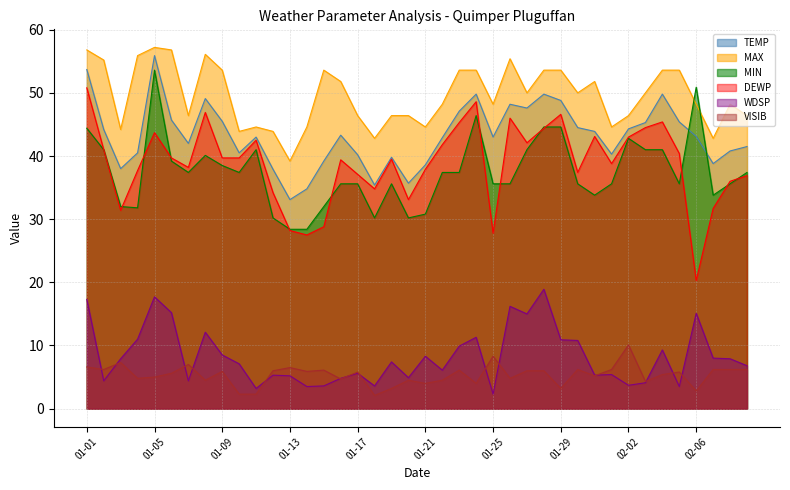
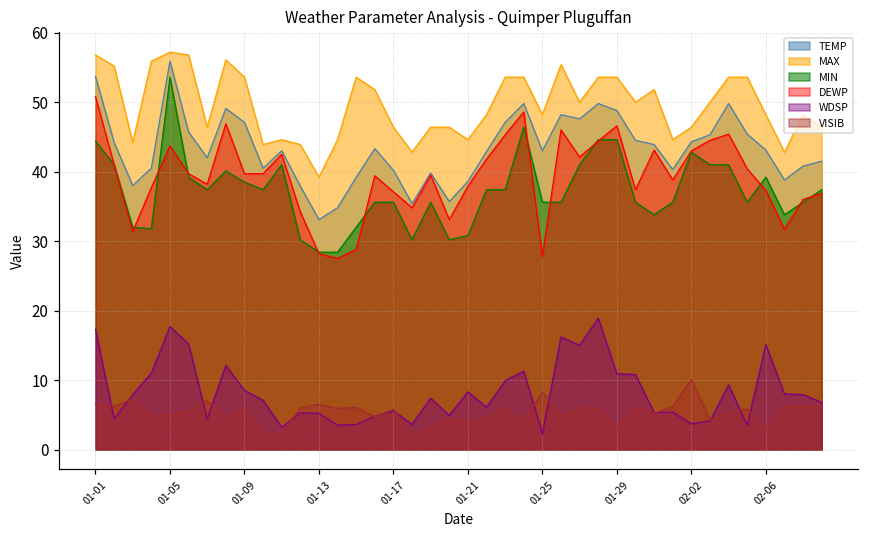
  {
    "TEMP": {
      "01-01": 54,
      "01-05": 56,
-     "01-09": 46,
+     "01-09": 47,
      "01-13": 33,
      "01-17": 40,
      "01-21": 39,
      "01-25": 43,
      "01-29": 49,
      "02-02": 44,
      "02-06": 43
    },
    "MAX": {
      "01-01": 57,
      "01-05": 57,
      "01-09": 54,
      "01-13": 39,
      "01-17": 46,
      "01-21": 45,
      "01-25": 48,
      "01-29": 54,
      "02-02": 46,
      "02-06": 48
    },
    "MIN": {
      "01-01": 44,
      "01-05": 54,
      "01-09": 39,
      "01-17": 36,
      "01-21": 31,
      "01-25": 36,
      "01-29": 45,
-     "02-06": 51
+     "02-06": 39
    },
    "DEWP": {
      "01-01": 51,
      "01-05": 44,
      "01-09": 40,
      "01-17": 37,
      "01-21": 38,
      "01-25": 28,
      "01-29": 47,
-     "02-06": 20
+     "02-06": 37
    },
    "WDSP": {
      "01-01": 17,
      "01-05": 18,
      "01-09": 9,
      "01-13": 5,
      "01-21": 8,
      "01-25": 2,
      "01-29": 11,
      "02-02": 4,
      "02-06": 15
    },
    "VISIB": {
      "01-01": 7,
      "01-05": 5,
      "01-09": 6,
      "01-13": 7,
      "01-21": 4,
      "01-25": 8,
      "01-29": 3,
      "02-02": 10,
      "02-06": 3
    }
  }
